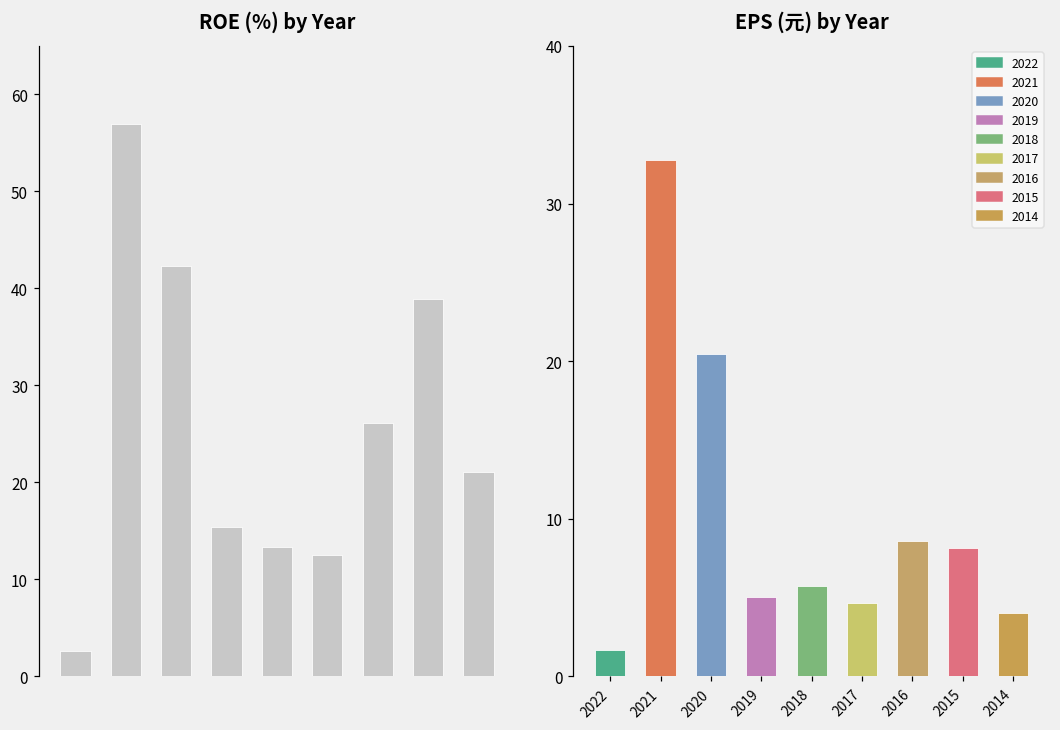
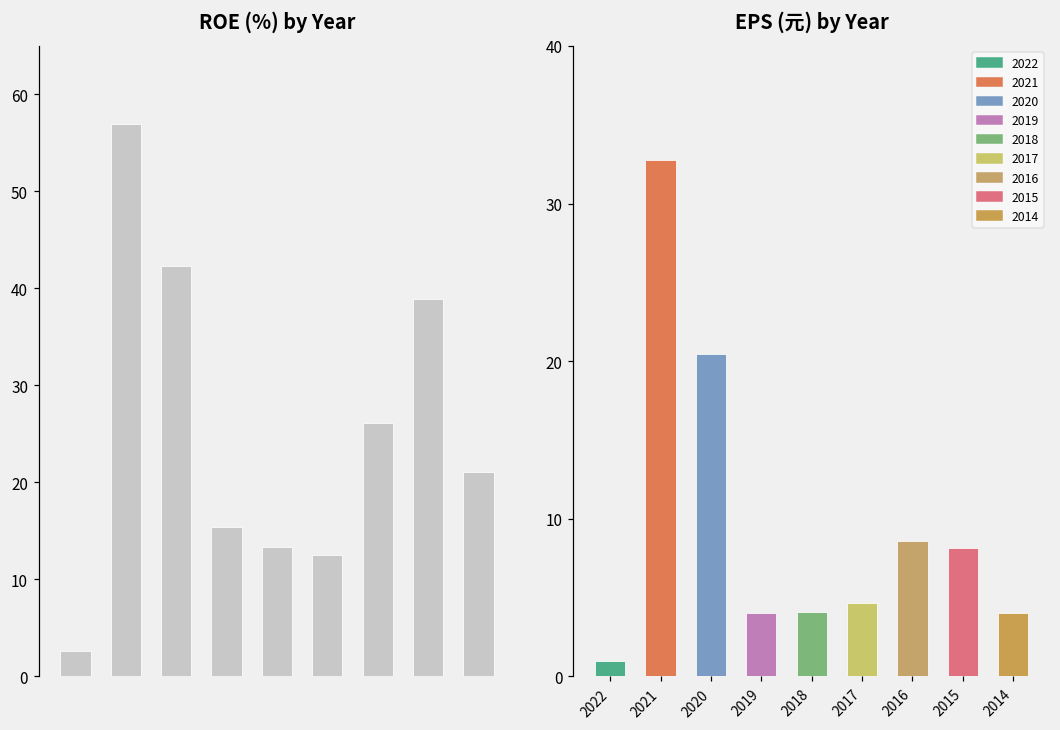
  {
    "EPS (元) by Year": {
-     "2022": 1.7,
+     "2022": 1.0,
      "2021": 32.7,
      "2020": 20.5,
-     "2019": 5.0,
-     "2018": 5.7,
+     "2019": 4.0,
+     "2018": 4.1,
      "2017": 4.6,
      "2016": 8.6,
      "2015": 8.1,
      "2014": 4.0
    }
  }
